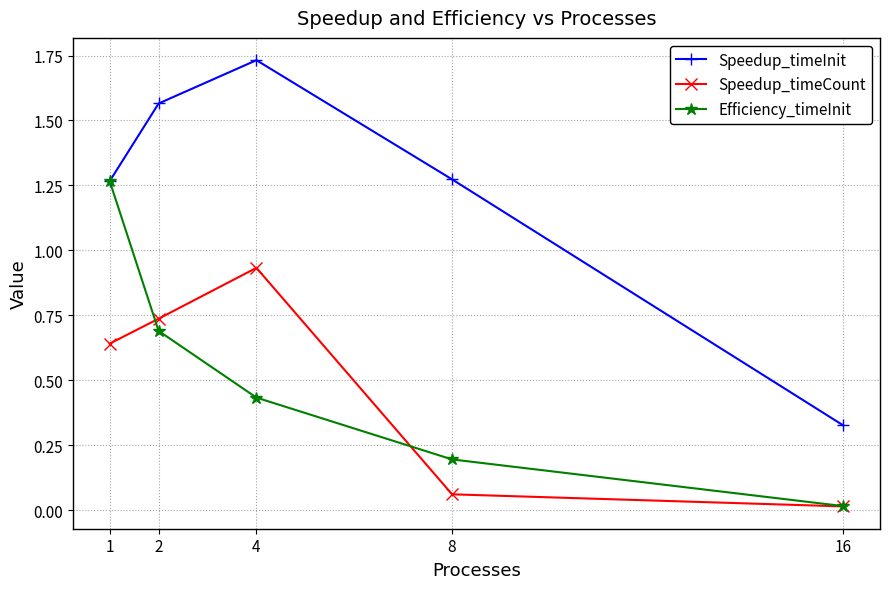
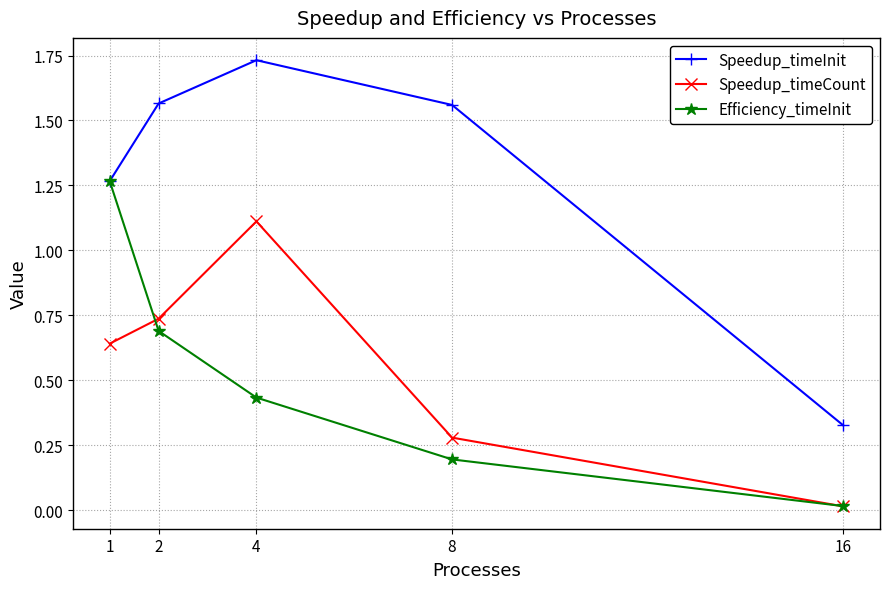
  {
    "Speedup_timeInit": {
      "2": 1.57,
      "4": 1.73,
-     "8": 1.27,
+     "8": 1.56,
      "16": 0.33
    },
    "Speedup_timeCount": {
      "1": 0.64,
      "2": 0.74,
-     "4": 0.93,
-     "8": 0.06
+     "4": 1.11,
+     "8": 0.28
    },
    "Efficiency_timeInit": {
      "2": 0.69,
      "4": 0.43,
      "8": 0.19
    }
  }
